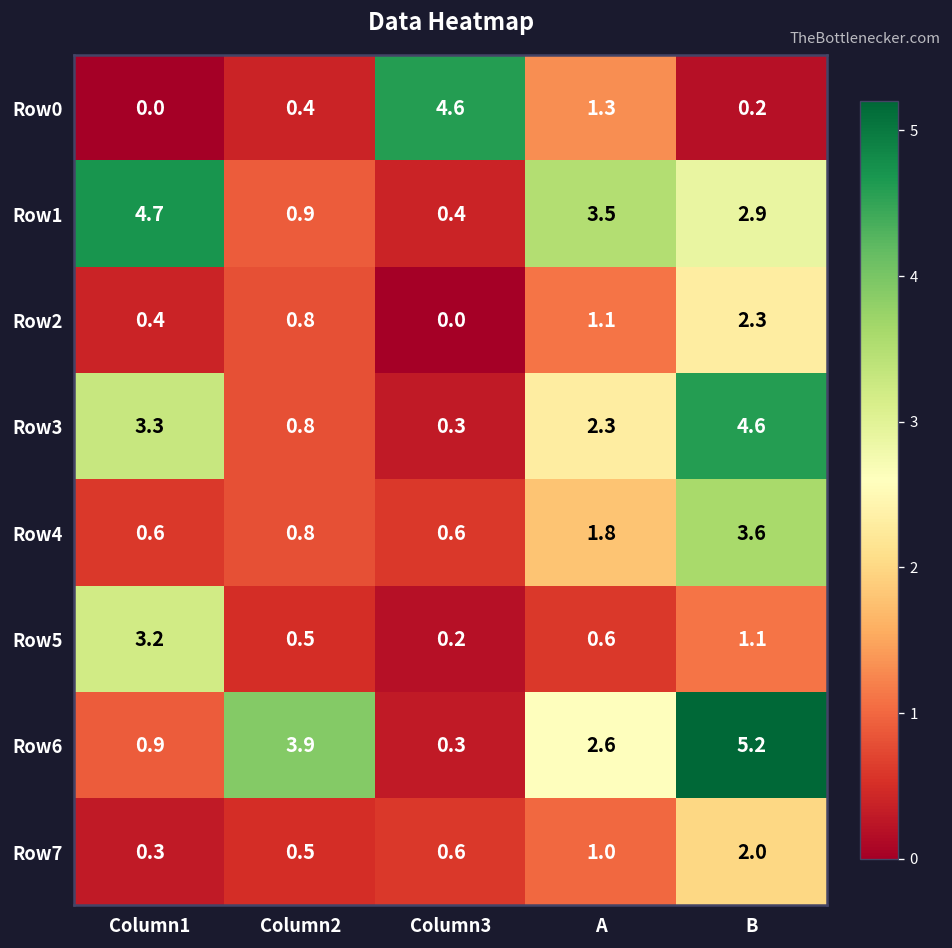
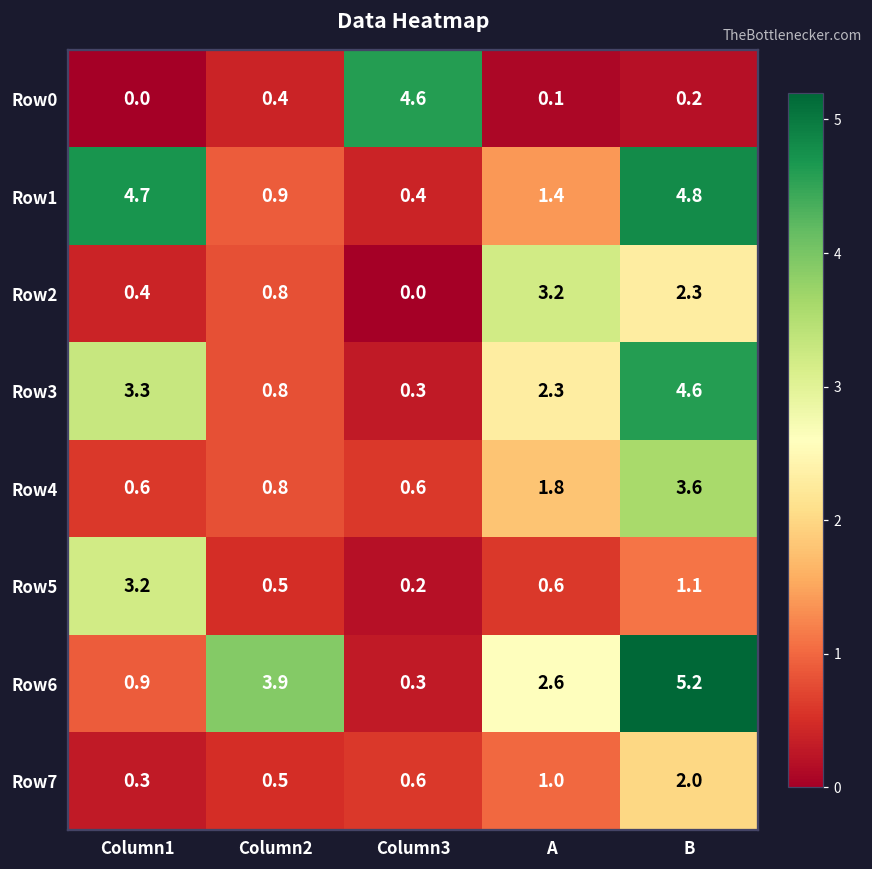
  {
    "Row0": {
      "Column1": 0.0,
      "Column2": 0.4,
      "Column3": 4.6,
-     "A": 1.3,
+     "A": 0.1,
      "B": 0.2
    },
    "Row1": {
      "Column1": 4.7,
      "Column2": 0.9,
      "Column3": 0.4,
-     "A": 3.5,
-     "B": 2.9
+     "A": 1.4,
+     "B": 4.8
    },
    "Row2": {
      "Column1": 0.4,
      "Column2": 0.8,
      "Column3": 0.0,
-     "A": 1.1,
+     "A": 3.2,
      "B": 2.3
    },
    "Row3": {
      "Column1": 3.3,
      "Column2": 0.8,
      "Column3": 0.3,
      "A": 2.3,
      "B": 4.6
    },
    "Row4": {
      "Column1": 0.6,
      "Column2": 0.8,
      "Column3": 0.6,
      "A": 1.8,
      "B": 3.6
    },
    "Row5": {
      "Column1": 3.2,
      "Column2": 0.5,
      "Column3": 0.2,
      "A": 0.6,
      "B": 1.1
    },
    "Row6": {
      "Column1": 0.9,
      "Column2": 3.9,
      "Column3": 0.3,
      "A": 2.6,
      "B": 5.2
    },
    "Row7": {
      "Column1": 0.3,
      "Column2": 0.5,
      "Column3": 0.6,
      "A": 1.0,
      "B": 2.0
    }
  }
